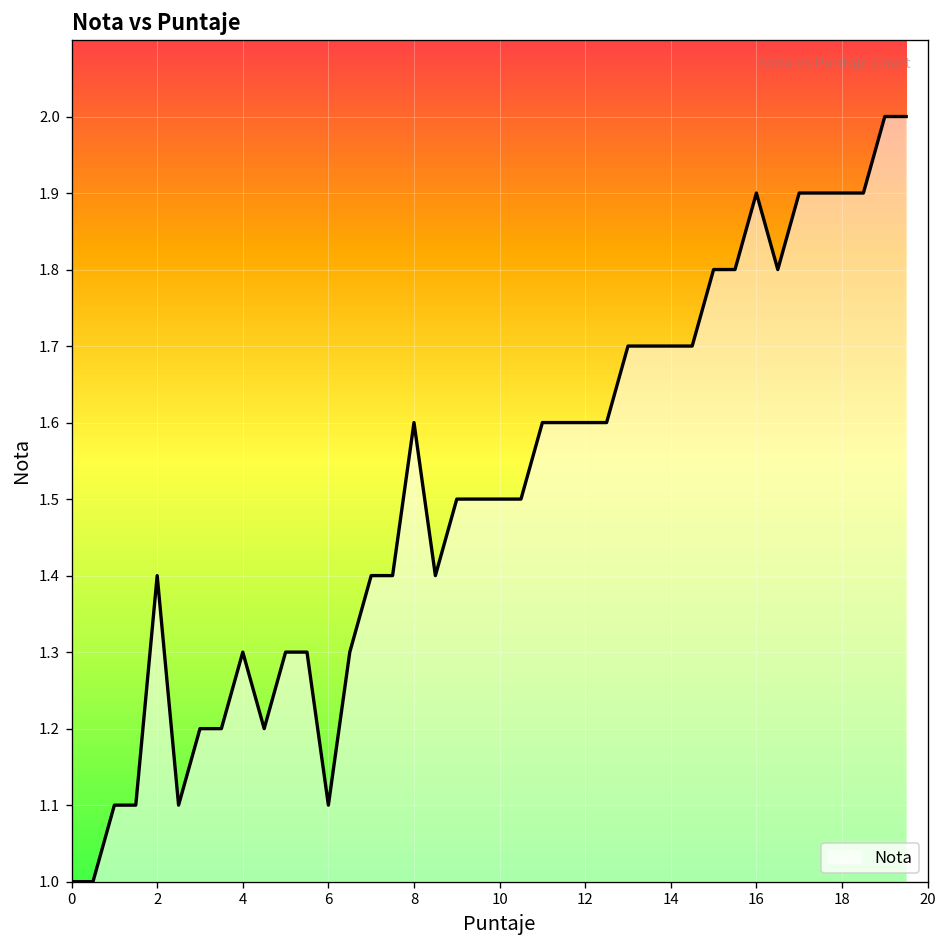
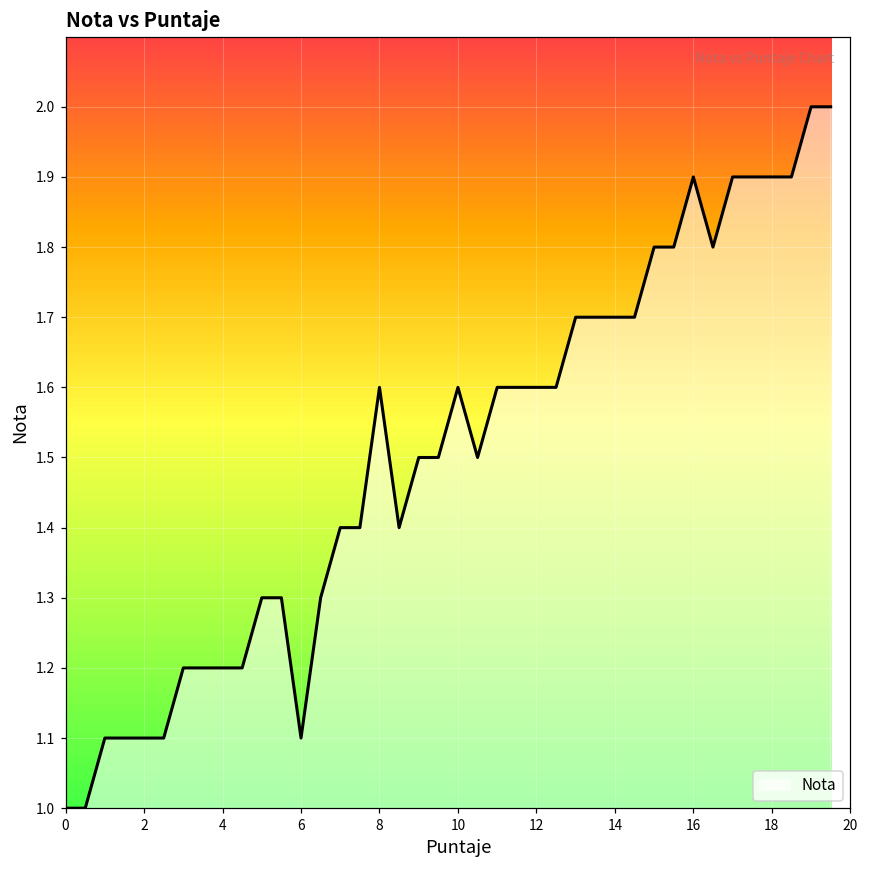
  {
    "0": 1.0,
-   "2": 1.4,
-   "4": 1.3,
+   "2": 1.1,
+   "4": 1.2,
    "6": 1.1,
    "8": 1.6,
-   "10": 1.5,
+   "10": 1.6,
    "12": 1.6,
    "14": 1.7,
    "16": 1.9,
    "18": 1.9
  }
